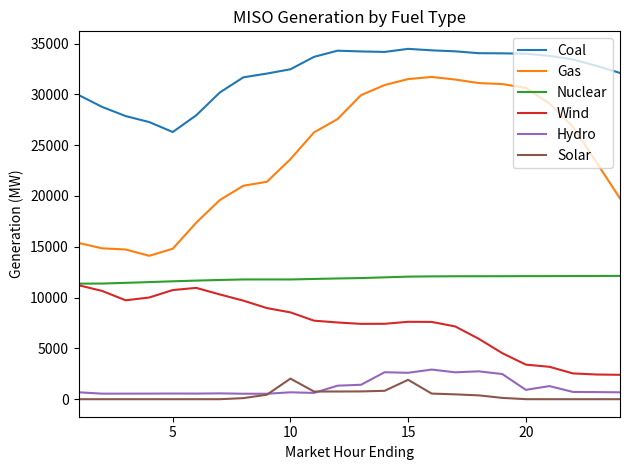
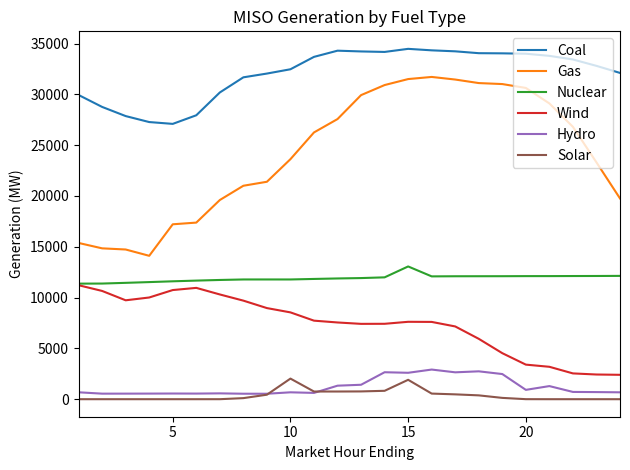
  {
    "Coal": {
-     "5": 26300,
+     "5": 27100,
      "10": 32500,
      "15": 34500
    },
    "Gas": {
-     "5": 14800,
+     "5": 17200,
      "10": 23600,
      "15": 31500
    },
    "Nuclear": {
      "5": 11600,
      "10": 11800,
-     "15": 12100,
+     "15": 13100,
      "20": 12100
    },
    "Wind": {
      "5": 10700,
      "10": 8500,
      "15": 7600,
      "20": 3400
    },
    "Hydro": {
      "5": 600,
      "10": 700,
      "15": 2600,
      "20": 900
    },
    "Solar": {
      "5": 0,
      "10": 2000,
      "15": 1900,
      "20": 0
    }
  }
